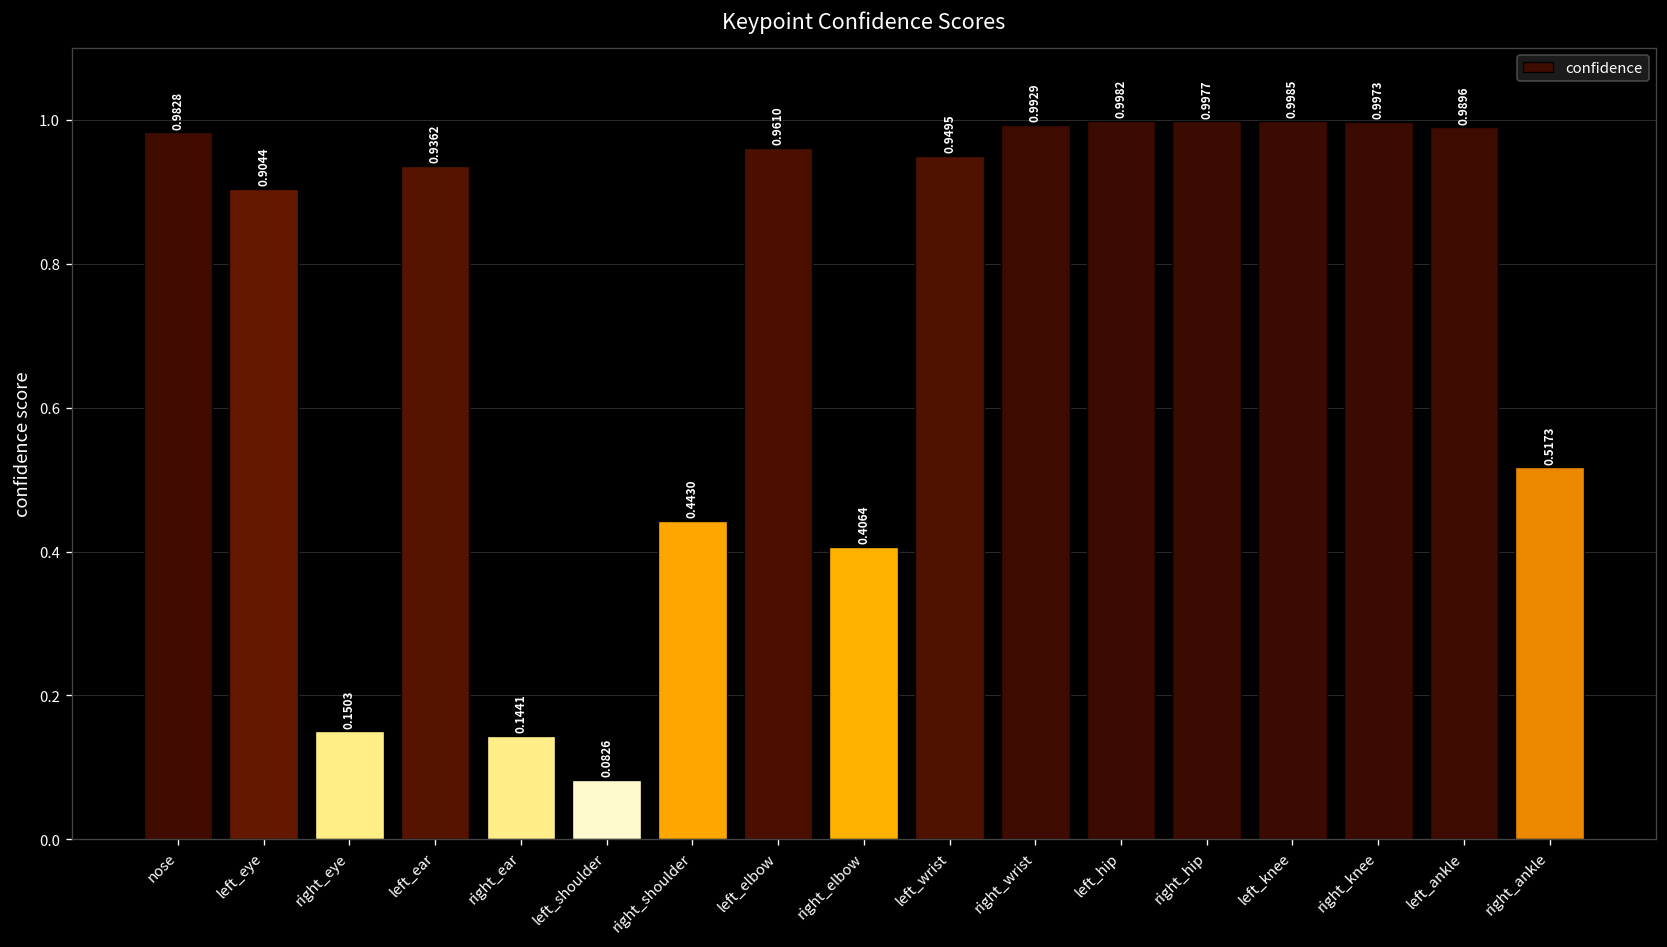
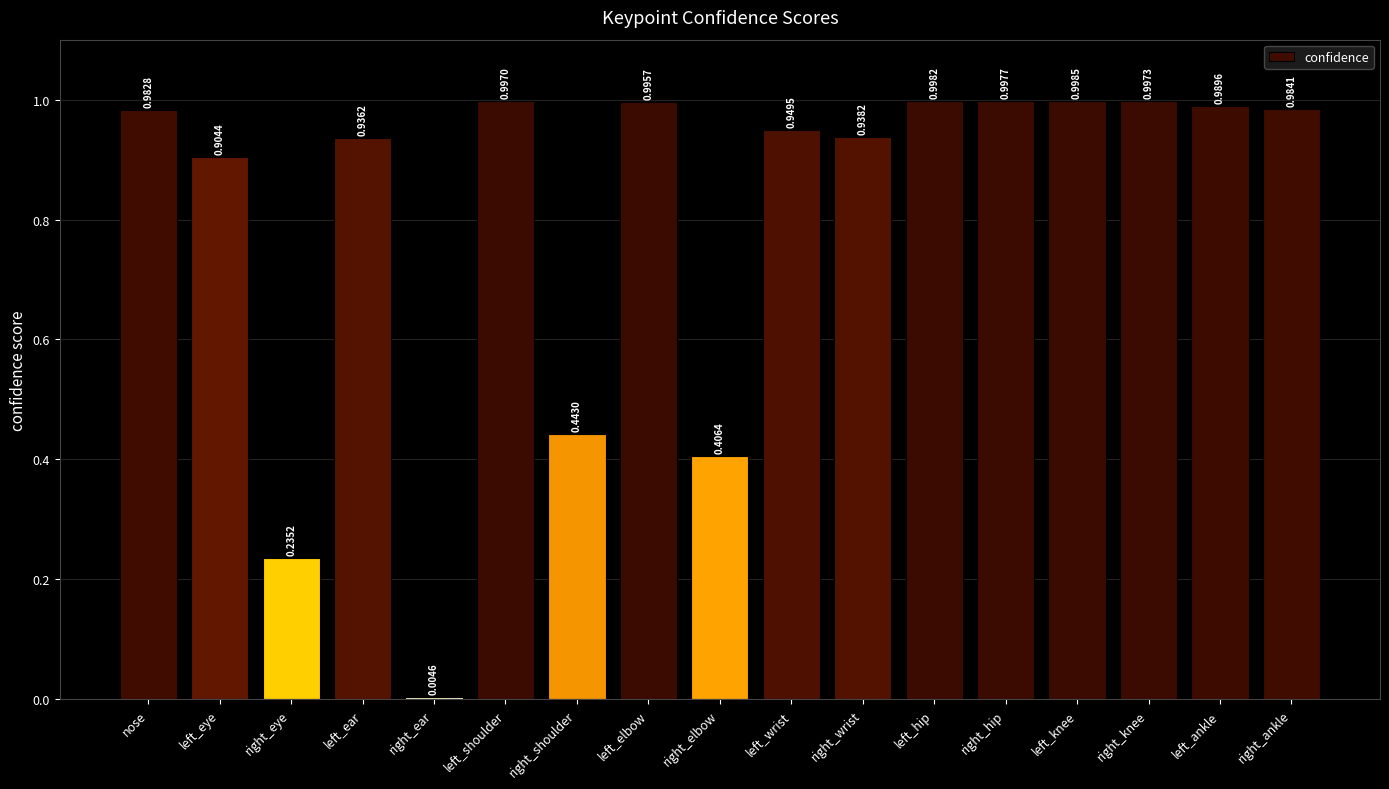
  {
    "nose": 0.9828,
    "left_eye": 0.9044,
-   "right_eye": 0.1503,
+   "right_eye": 0.2352,
    "left_ear": 0.9362,
-   "right_ear": 0.1441,
-   "left_shoulder": 0.0826,
+   "right_ear": 0.0046,
+   "left_shoulder": 0.9970,
    "right_shoulder": 0.4430,
-   "left_elbow": 0.9610,
+   "left_elbow": 0.9957,
    "right_elbow": 0.4064,
    "left_wrist": 0.9495,
-   "right_wrist": 0.9929,
+   "right_wrist": 0.9382,
    "left_hip": 0.9982,
    "right_hip": 0.9977,
    "left_knee": 0.9985,
    "right_knee": 0.9973,
    "left_ankle": 0.9896,
-   "right_ankle": 0.5173
+   "right_ankle": 0.9841
  }
